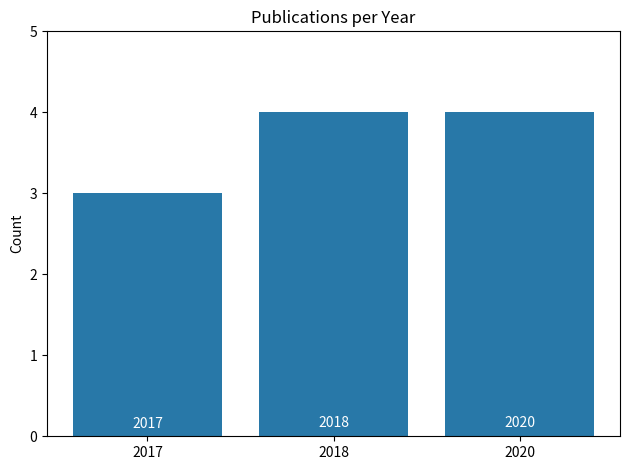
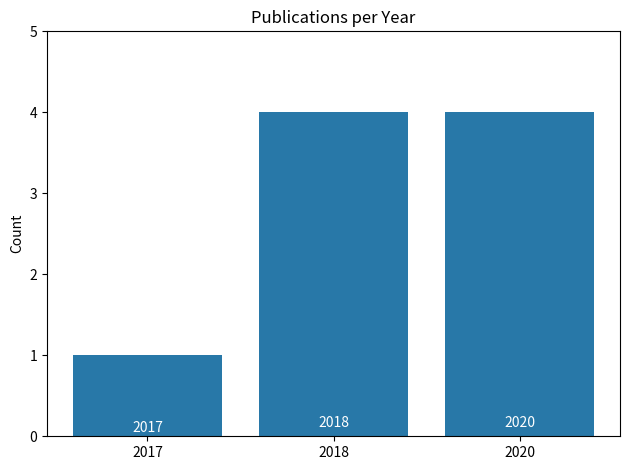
  {
-   "2017": 3
+   "2017": 1
  }
